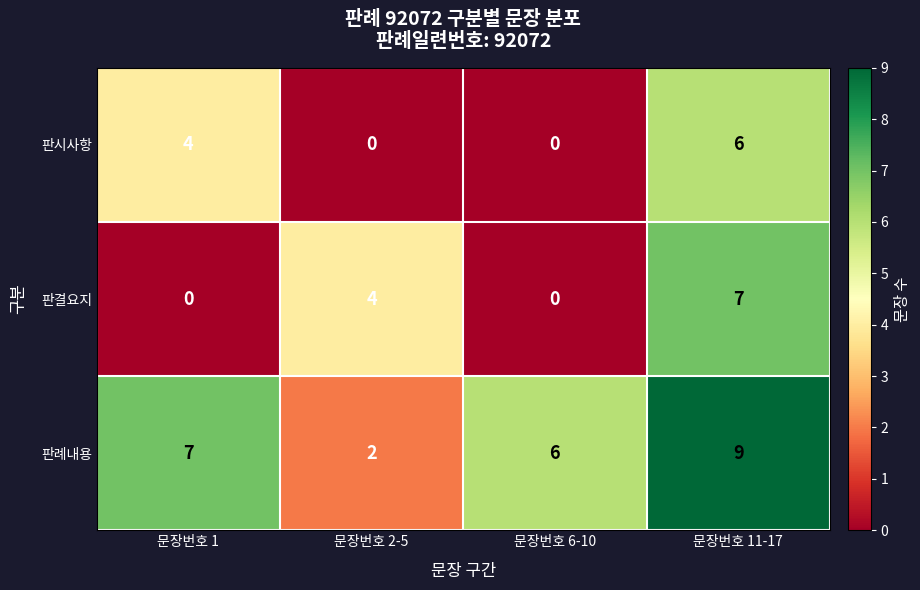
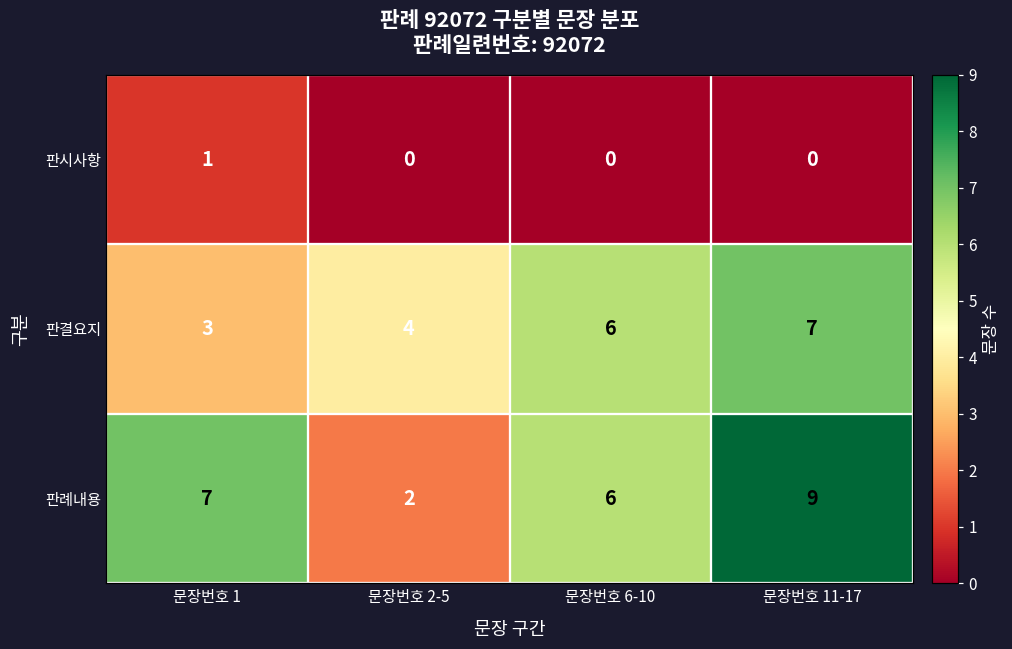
  {
    "판시사항": {
-     "문장번호 1": 4,
+     "문장번호 1": 1,
      "문장번호 2-5": 0,
      "문장번호 6-10": 0,
-     "문장번호 11-17": 6
+     "문장번호 11-17": 0
    },
    "판결요지": {
-     "문장번호 1": 0,
+     "문장번호 1": 3,
      "문장번호 2-5": 4,
-     "문장번호 6-10": 0,
+     "문장번호 6-10": 6,
      "문장번호 11-17": 7
    },
    "판례내용": {
      "문장번호 1": 7,
      "문장번호 2-5": 2,
      "문장번호 6-10": 6,
      "문장번호 11-17": 9
    }
  }
